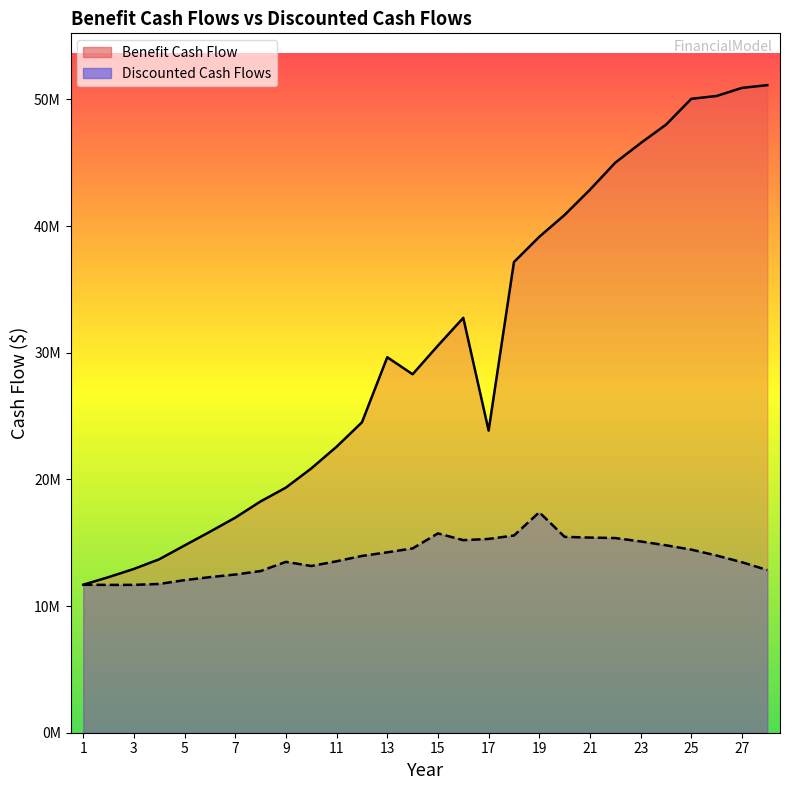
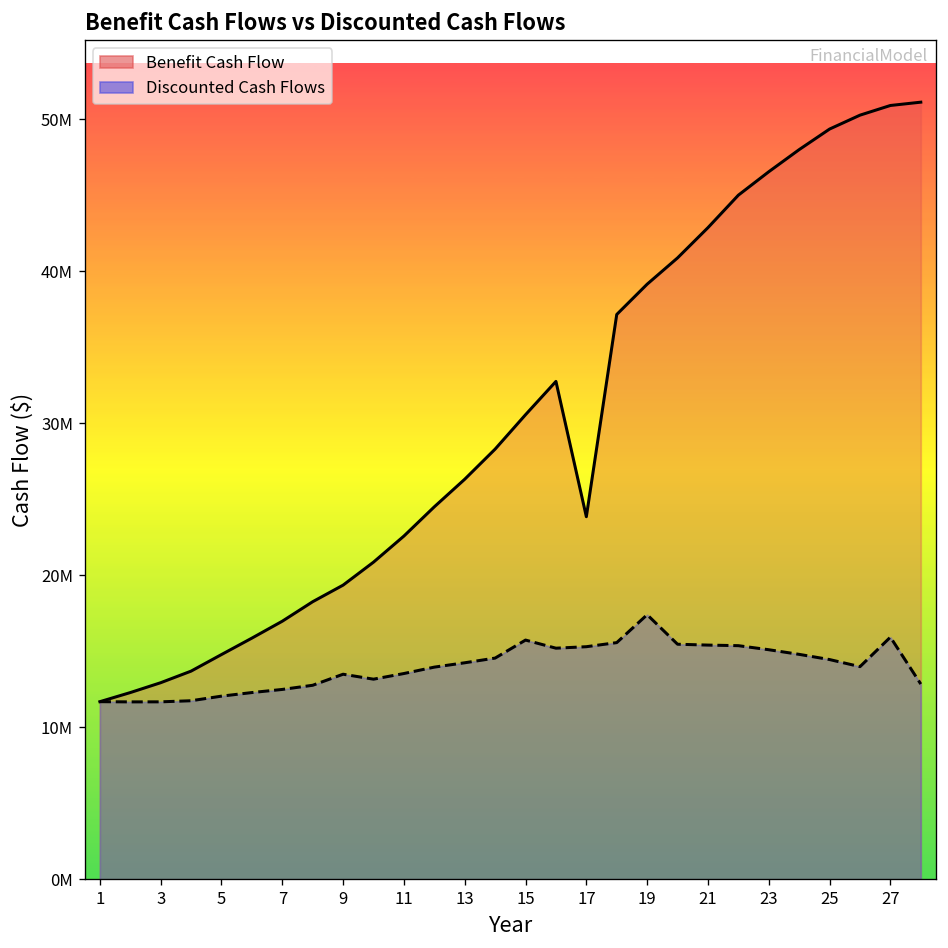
  {
    "Benefit Cash Flow": {
      "3": 12900000,
      "5": 14800000,
      "7": 17000000,
      "9": 19400000,
      "11": 22600000,
-     "13": 29600000,
+     "13": 26300000,
      "15": 30600000,
      "17": 23900000,
      "19": 39200000,
      "21": 42900000,
      "23": 46500000,
-     "25": 50000000,
+     "25": 49400000,
      "27": 50900000
    },
    "Discounted Cash Flows": {
      "3": 11700000,
      "5": 12000000,
      "7": 12500000,
      "9": 13500000,
      "11": 13500000,
      "13": 14200000,
      "15": 15700000,
      "17": 15300000,
      "19": 17400000,
      "21": 15400000,
      "23": 15100000,
      "25": 14500000,
-     "27": 13500000
+     "27": 15900000
    }
  }
